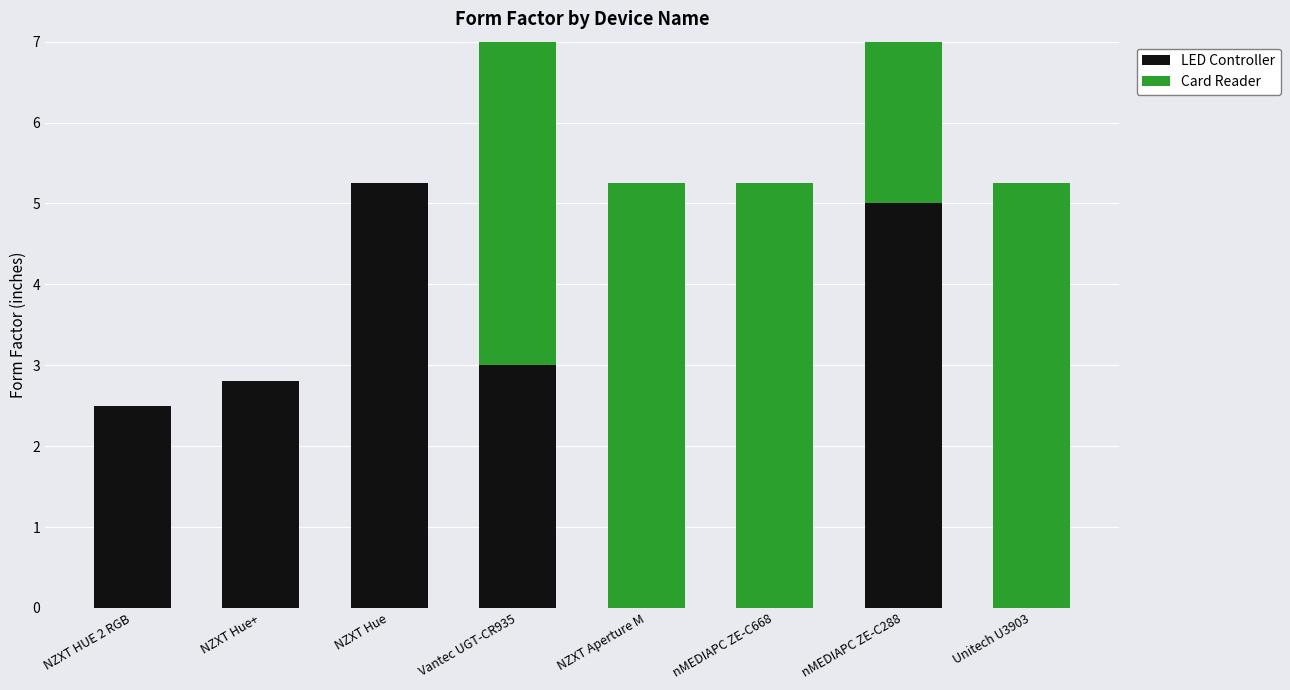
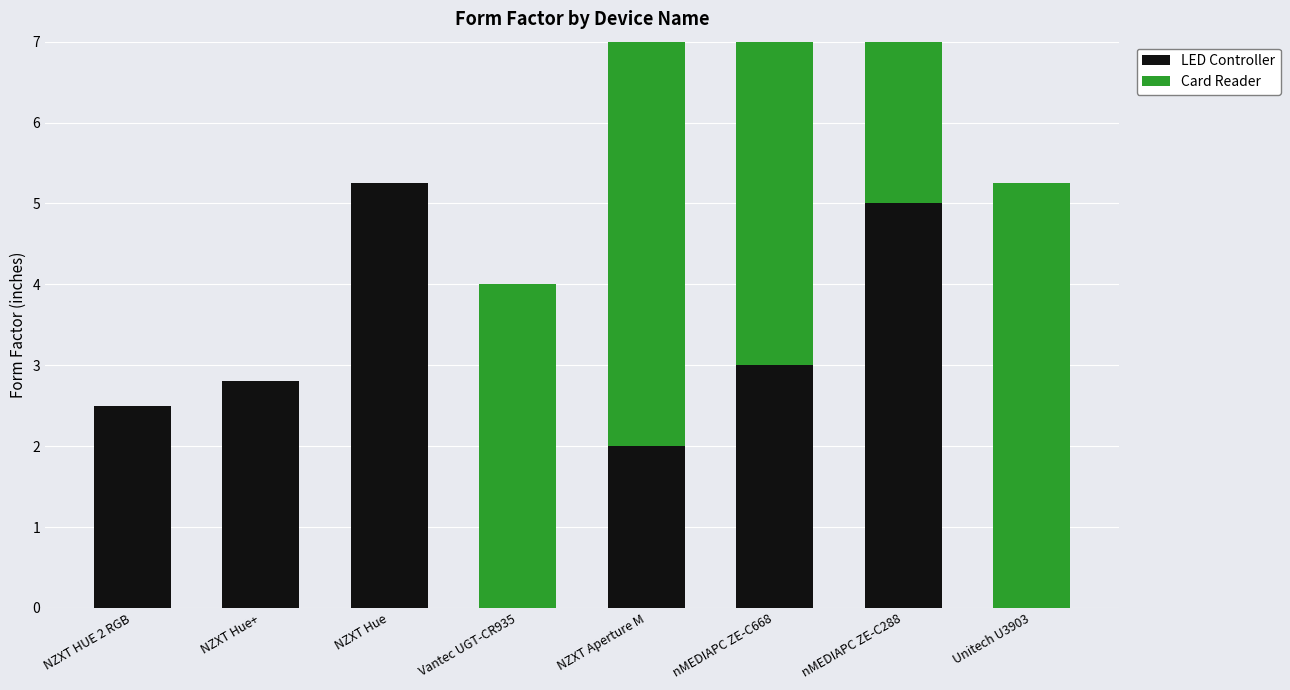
  {
    "LED Controller": {
      "NZXT HUE 2 RGB": 2.5,
      "NZXT Hue+": 2.8,
      "NZXT Hue": 5.3,
-     "Vantec UGT-CR935": 3,
-     "NZXT Aperture M": 0,
-     "nMEDIAPC ZE-C668": 0,
+     "Vantec UGT-CR935": 0,
+     "NZXT Aperture M": 2,
+     "nMEDIAPC ZE-C668": 3,
      "nMEDIAPC ZE-C288": 5,
      "Unitech U3903": 0
    },
    "Card Reader": {
      "NZXT HUE 2 RGB": 0,
      "NZXT Hue+": 0,
      "NZXT Hue": 0,
      "Vantec UGT-CR935": 4,
      "Unitech U3903": 5.3
    }
  }
